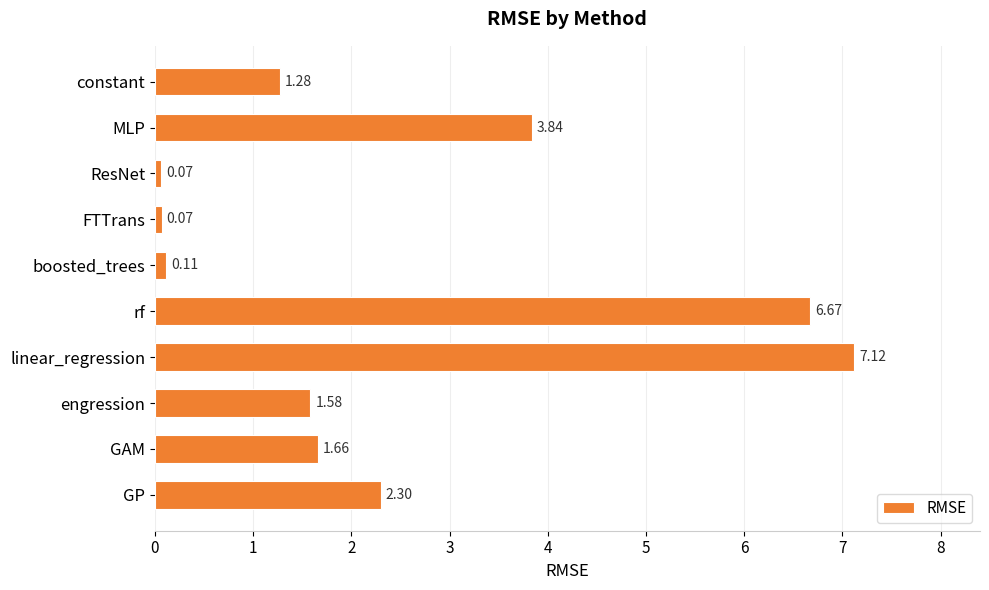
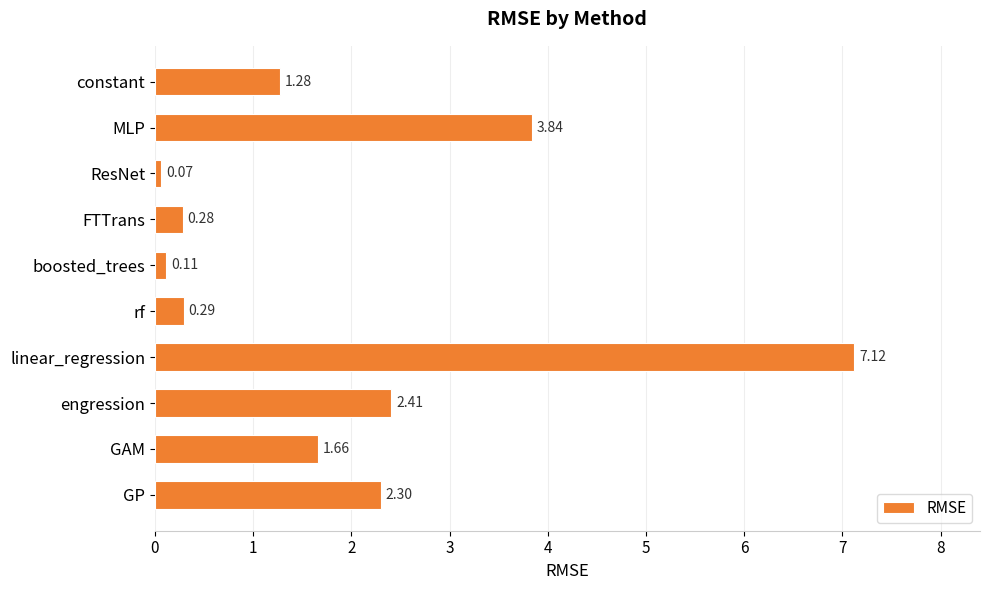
  {
    "constant": 1.28,
    "MLP": 3.84,
    "ResNet": 0.07,
-   "FTTrans": 0.07,
+   "FTTrans": 0.28,
    "boosted_trees": 0.11,
-   "rf": 6.67,
+   "rf": 0.29,
    "linear_regression": 7.12,
-   "engression": 1.58,
+   "engression": 2.41,
    "GAM": 1.66,
    "GP": 2.30
  }
